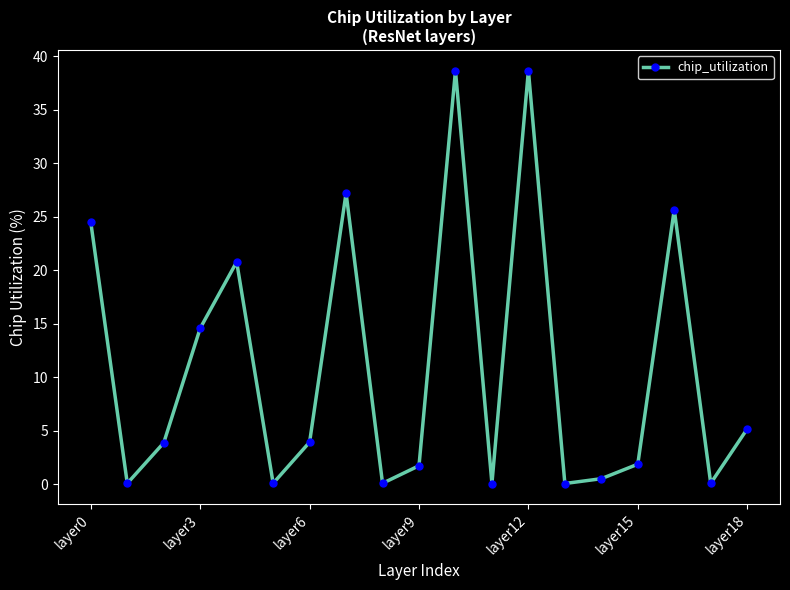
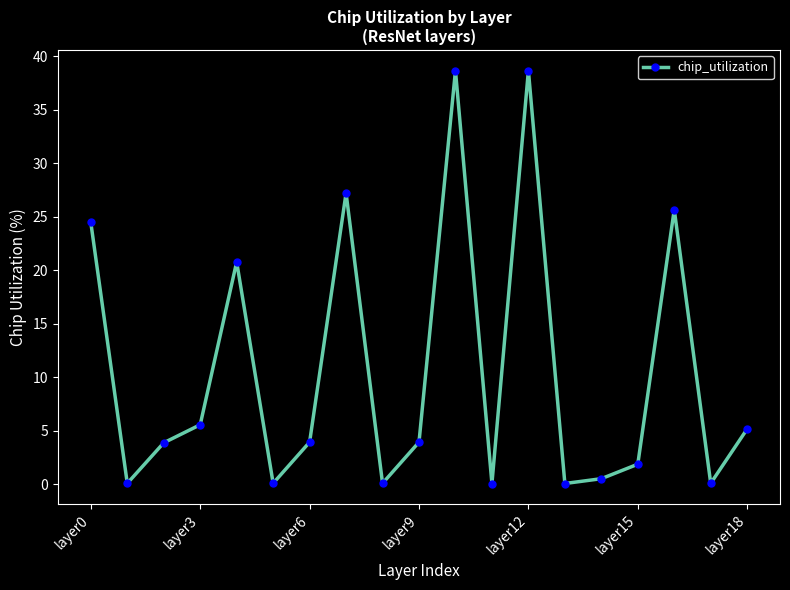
  {
    "layer0": 24.4,
-   "layer3": 14.6,
+   "layer3": 5.6,
    "layer6": 3.9,
-   "layer9": 1.7,
+   "layer9": 3.9,
    "layer12": 38.6,
    "layer15": 1.9,
    "layer18": 5.2
  }
